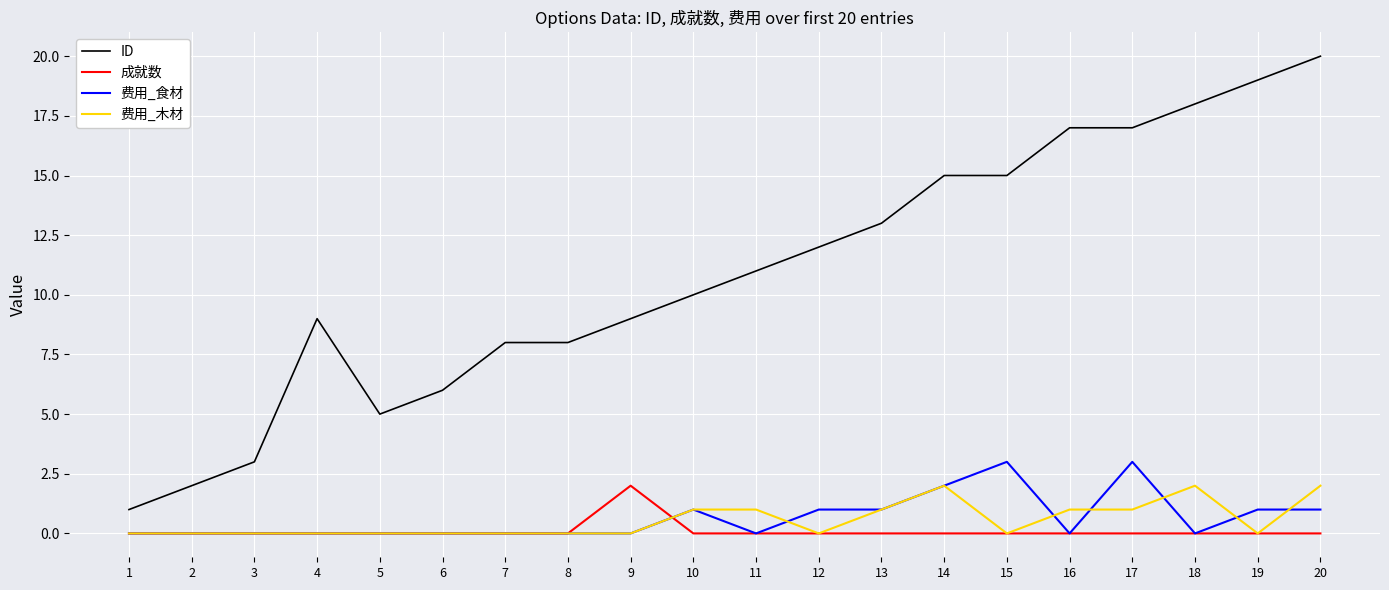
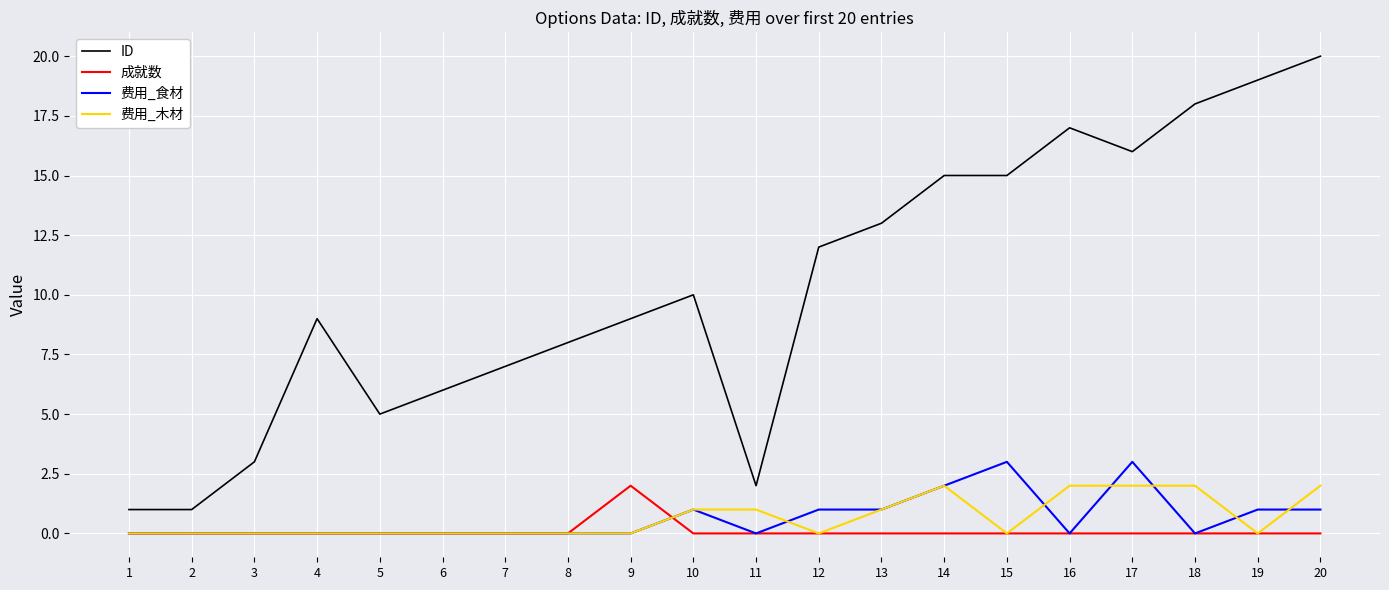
  {
    "ID": {
      "1": 1,
-     "2": 2,
+     "2": 1,
      "3": 3,
      "4": 9,
      "5": 5,
      "6": 6,
-     "7": 8,
+     "7": 7,
      "8": 8,
      "9": 9,
      "10": 10,
-     "11": 11,
+     "11": 2,
      "12": 12,
      "13": 13,
      "14": 15,
      "15": 15,
      "16": 17,
-     "17": 17,
+     "17": 16,
      "18": 18,
      "19": 19,
      "20": 20
    },
    "成就数": {
      "9": 2,
      "10": 0,
      "13": 0,
      "14": 0,
      "17": 0,
      "20": 0
    },
    "费用_食材": {
      "12": 1,
      "15": 3,
      "17": 3,
      "19": 1,
      "20": 1
    },
    "费用_木材": {
      "11": 1,
-     "16": 1,
-     "17": 1,
+     "16": 2,
+     "17": 2,
      "18": 2,
      "20": 2
    }
  }
